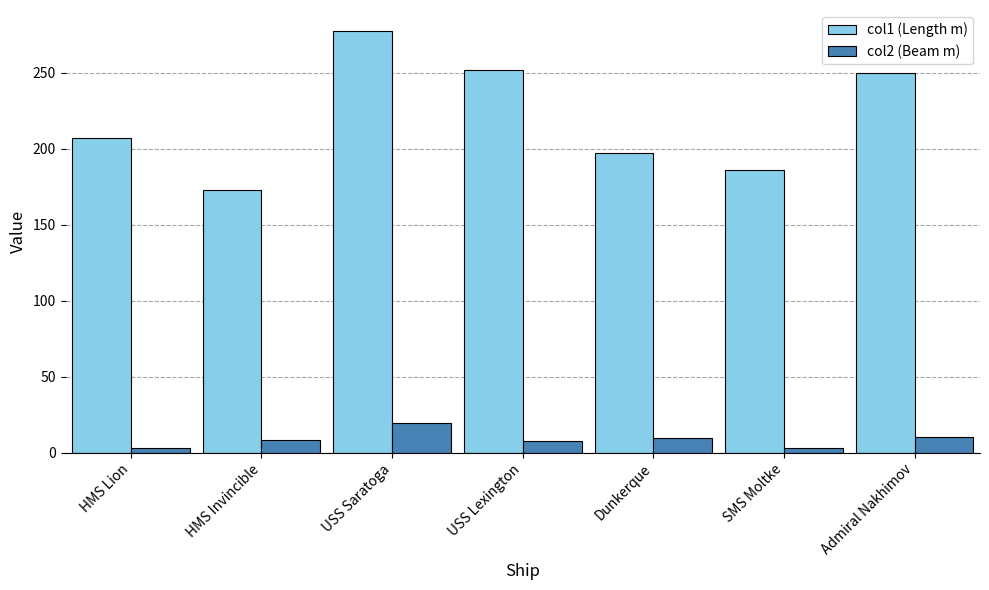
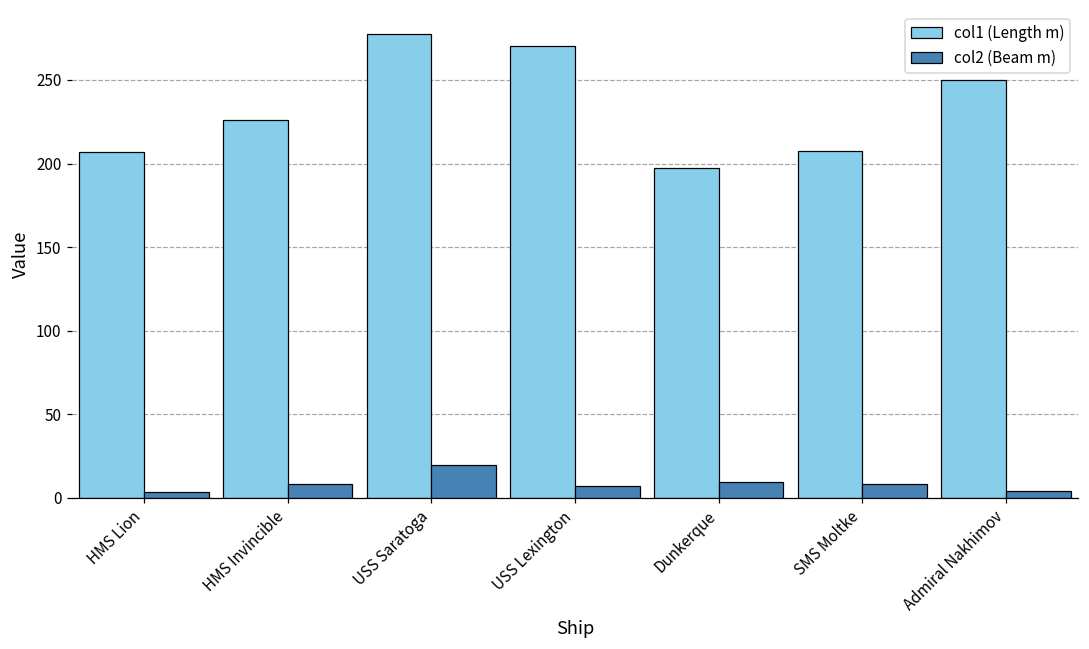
  {
    "col1 (Length m)": {
      "HMS Lion": 207,
-     "HMS Invincible": 173,
+     "HMS Invincible": 226,
      "USS Saratoga": 277,
-     "USS Lexington": 252,
+     "USS Lexington": 271,
      "Dunkerque": 197,
-     "SMS Moltke": 186,
+     "SMS Moltke": 208,
      "Admiral Nakhimov": 250
    },
    "col2 (Beam m)": {
      "HMS Lion": 3,
      "HMS Invincible": 8,
      "USS Saratoga": 20,
      "USS Lexington": 7,
      "Dunkerque": 10,
-     "SMS Moltke": 3,
-     "Admiral Nakhimov": 10
+     "SMS Moltke": 8,
+     "Admiral Nakhimov": 4
    }
  }
